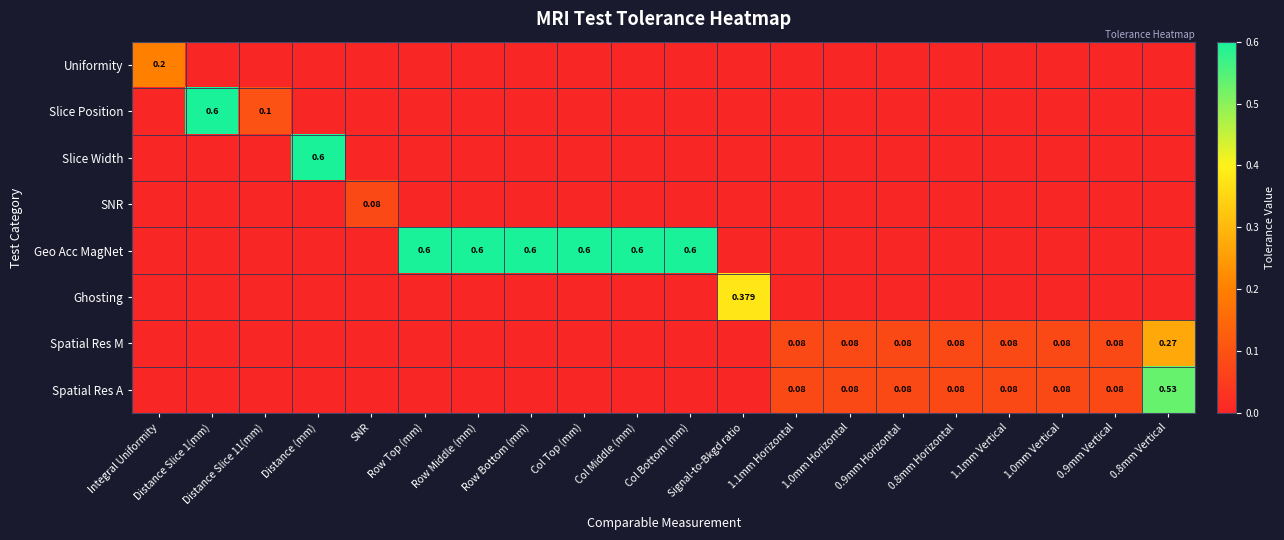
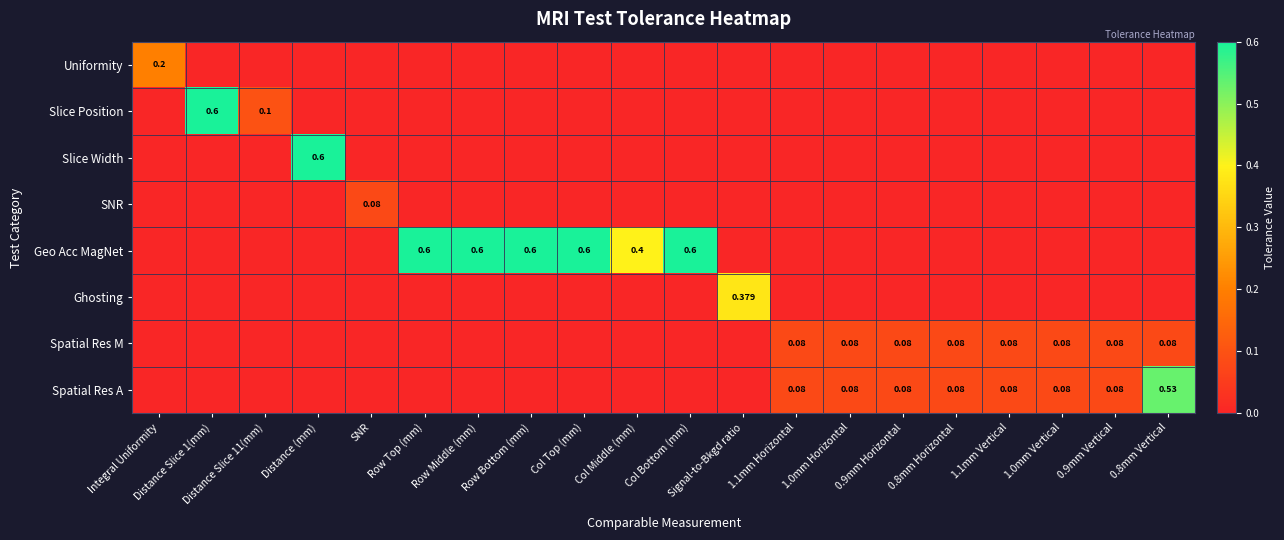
  {
    "Uniformity": {
      "Integral Uniformity": 0.2
    },
    "Slice Position": {
      "Distance Slice 1(mm)": 0.6,
      "Distance Slice 11(mm)": 0.1
    },
    "Slice Width": {
      "Distance (mm)": 0.6
    },
    "SNR": {
      "SNR": 0.08
    },
    "Geo Acc MagNet": {
      "Row Top (mm)": 0.6,
      "Row Middle (mm)": 0.6,
      "Row Bottom (mm)": 0.6,
      "Col Top (mm)": 0.6,
-     "Col Middle (mm)": 0.6,
+     "Col Middle (mm)": 0.4,
      "Col Bottom (mm)": 0.6
    },
    "Ghosting": {
      "Signal-to-Bkgd ratio": 0.379
    },
    "Spatial Res M": {
      "1.1mm Horizontal": 0.08,
      "1.0mm Horizontal": 0.08,
      "0.9mm Horizontal": 0.08,
      "0.8mm Horizontal": 0.08,
      "1.1mm Vertical": 0.08,
      "1.0mm Vertical": 0.08,
      "0.9mm Vertical": 0.08,
-     "0.8mm Vertical": 0.27
+     "0.8mm Vertical": 0.08
    },
    "Spatial Res A": {
      "1.1mm Horizontal": 0.08,
      "1.0mm Horizontal": 0.08,
      "0.9mm Horizontal": 0.08,
      "0.8mm Horizontal": 0.08,
      "1.1mm Vertical": 0.08,
      "1.0mm Vertical": 0.08,
      "0.9mm Vertical": 0.08,
      "0.8mm Vertical": 0.53
    }
  }
